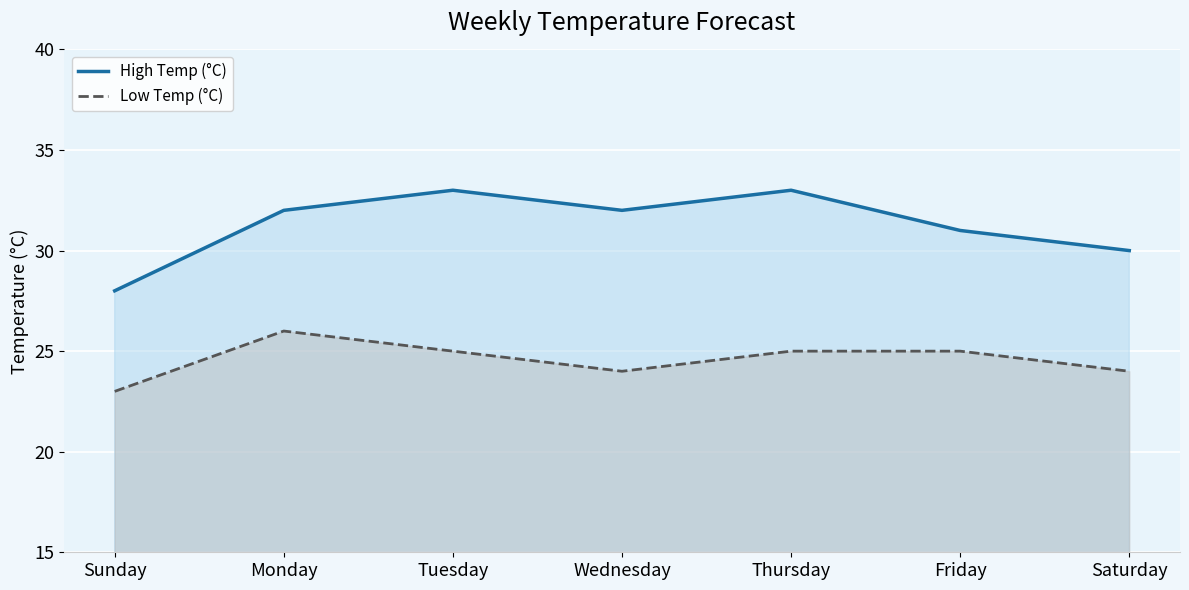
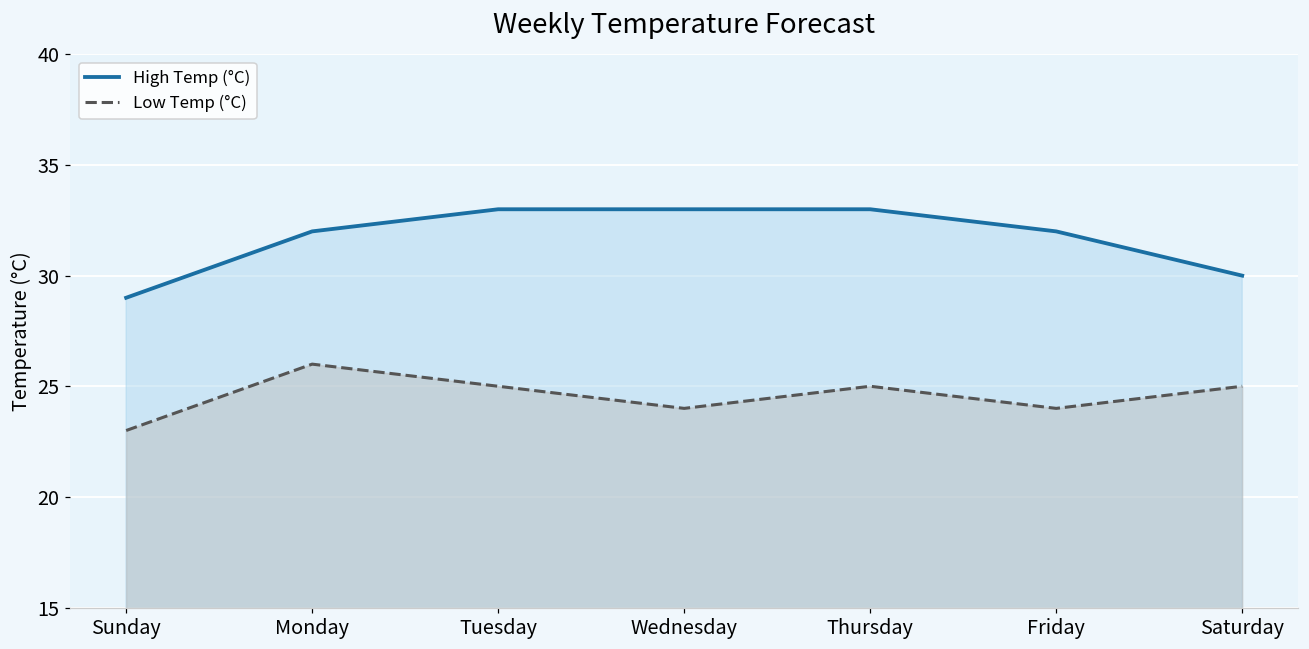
  {
    "High Temp (°C)": {
-     "Sunday": 28,
+     "Sunday": 29,
      "Monday": 32,
      "Tuesday": 33,
-     "Wednesday": 32,
+     "Wednesday": 33,
      "Thursday": 33,
-     "Friday": 31,
+     "Friday": 32,
      "Saturday": 30
    },
    "Low Temp (°C)": {
      "Sunday": 23,
      "Monday": 26,
      "Tuesday": 25,
      "Wednesday": 24,
      "Thursday": 25,
-     "Friday": 25,
-     "Saturday": 24
+     "Friday": 24,
+     "Saturday": 25
    }
  }
